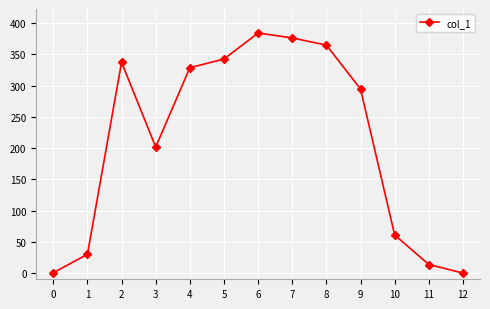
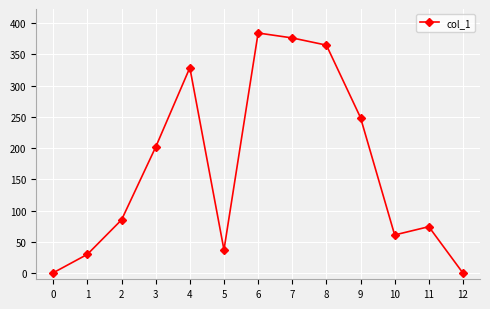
  {
    "0": 0,
    "1": 30,
-   "2": 340,
+   "2": 90,
    "3": 200,
    "4": 330,
-   "5": 340,
+   "5": 40,
    "6": 380,
    "7": 380,
    "8": 360,
-   "9": 290,
+   "9": 250,
    "10": 60,
-   "11": 10,
+   "11": 70,
    "12": 0
  }
